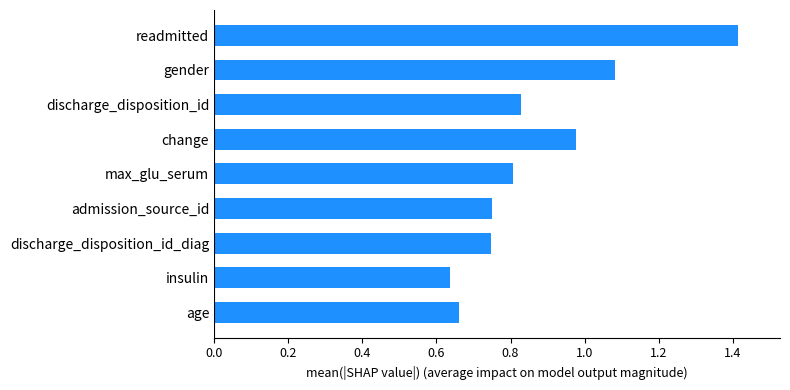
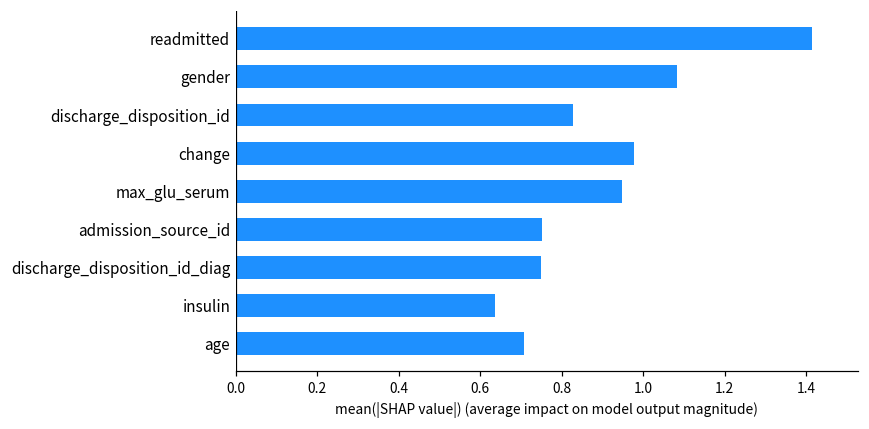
  {
    "readmitted": 1.41,
    "gender": 1.08,
    "discharge_disposition_id": 0.83,
    "change": 0.98,
-   "max_glu_serum": 0.81,
+   "max_glu_serum": 0.95,
    "admission_source_id": 0.75,
    "discharge_disposition_id_diag": 0.75,
    "insulin": 0.64,
-   "age": 0.66
+   "age": 0.71
  }
